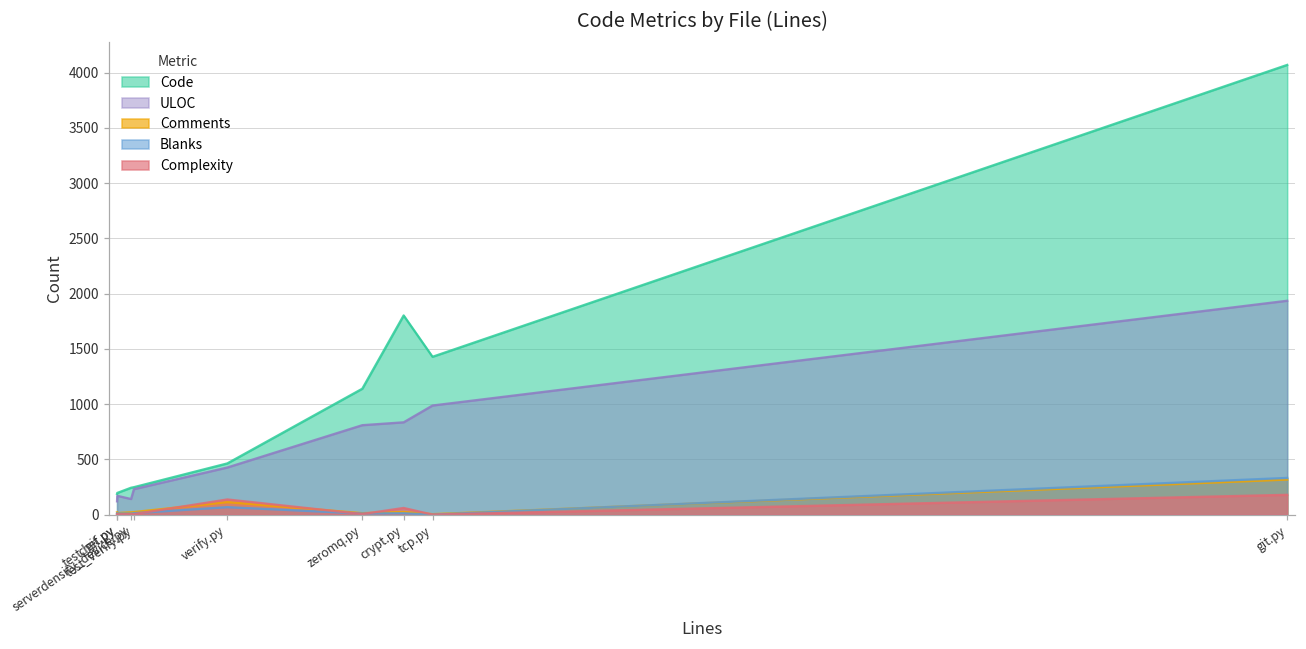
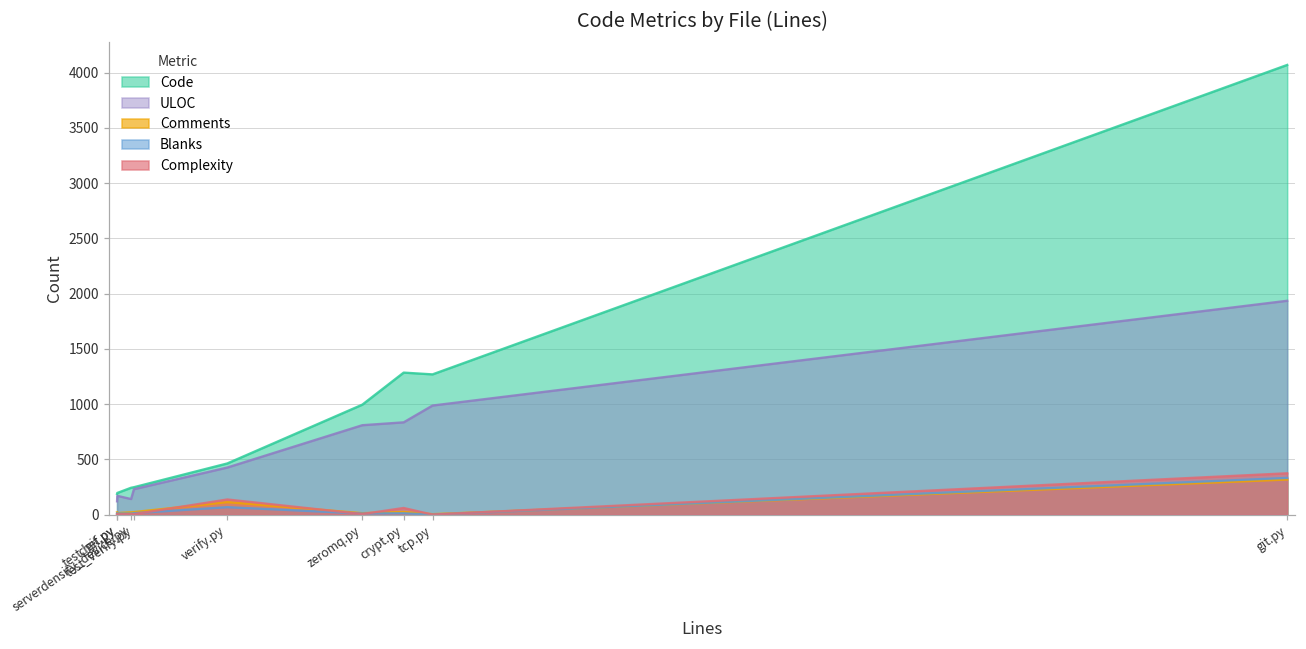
  {
    "Code": {
      "test_git.py": 200,
      "serverdensity_device.py": 240,
      "verify.py": 460,
-     "zeromq.py": 1140,
-     "crypt.py": 1800,
-     "tcp.py": 1430,
+     "zeromq.py": 1000,
+     "crypt.py": 1290,
+     "tcp.py": 1270,
      "git.py": 4070
    },
    "Complexity": {
      "crypt.py": 60,
-     "git.py": 180
+     "git.py": 370
    }
  }
